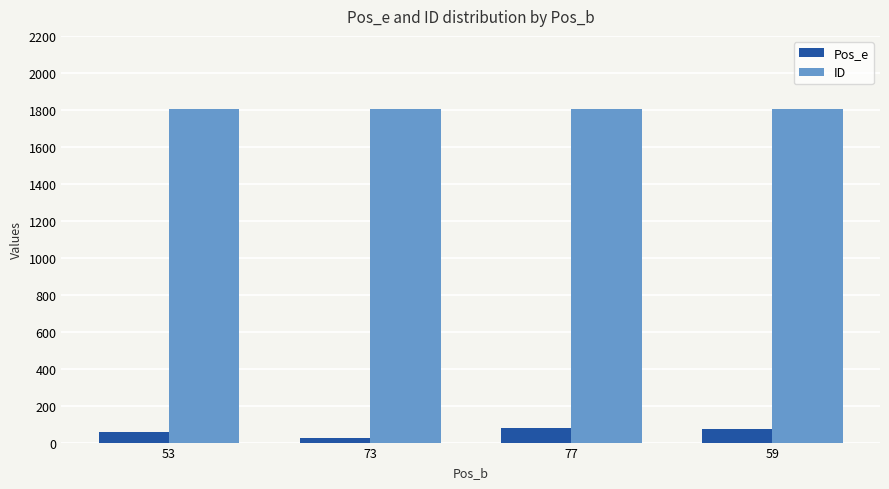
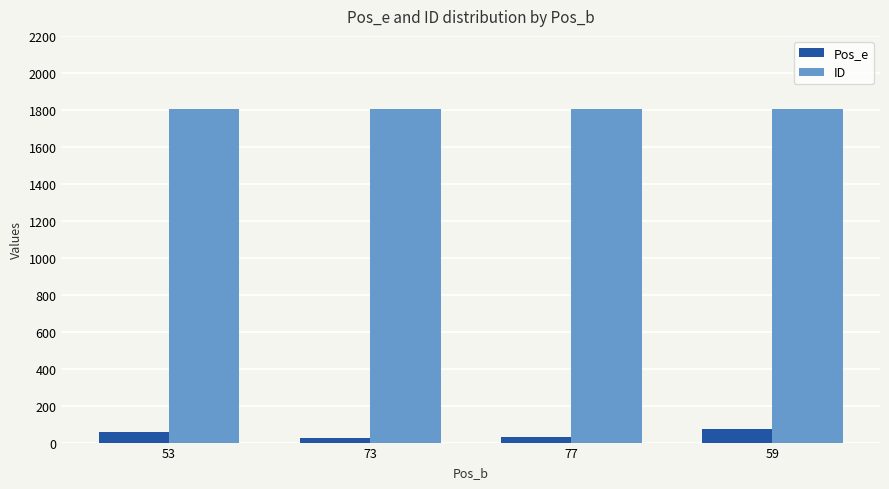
  {
    "Pos_e": {
      "53": 60,
      "73": 20,
-     "77": 80,
+     "77": 30,
      "59": 70
    },
    "ID": {
      "53": 1810,
      "73": 1810,
      "77": 1810,
      "59": 1810
    }
  }
